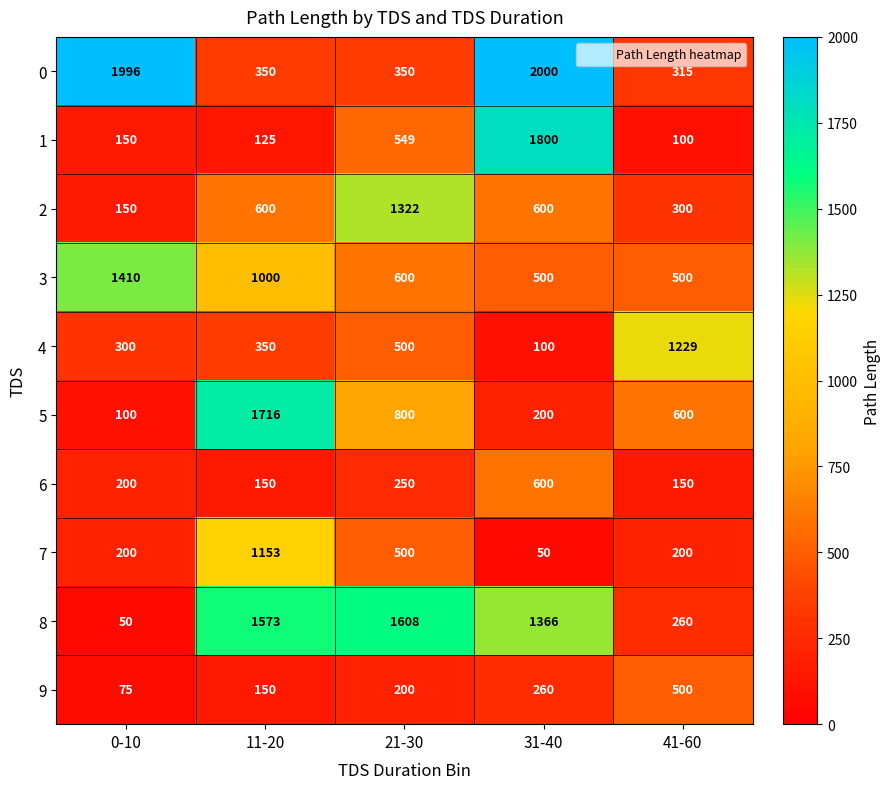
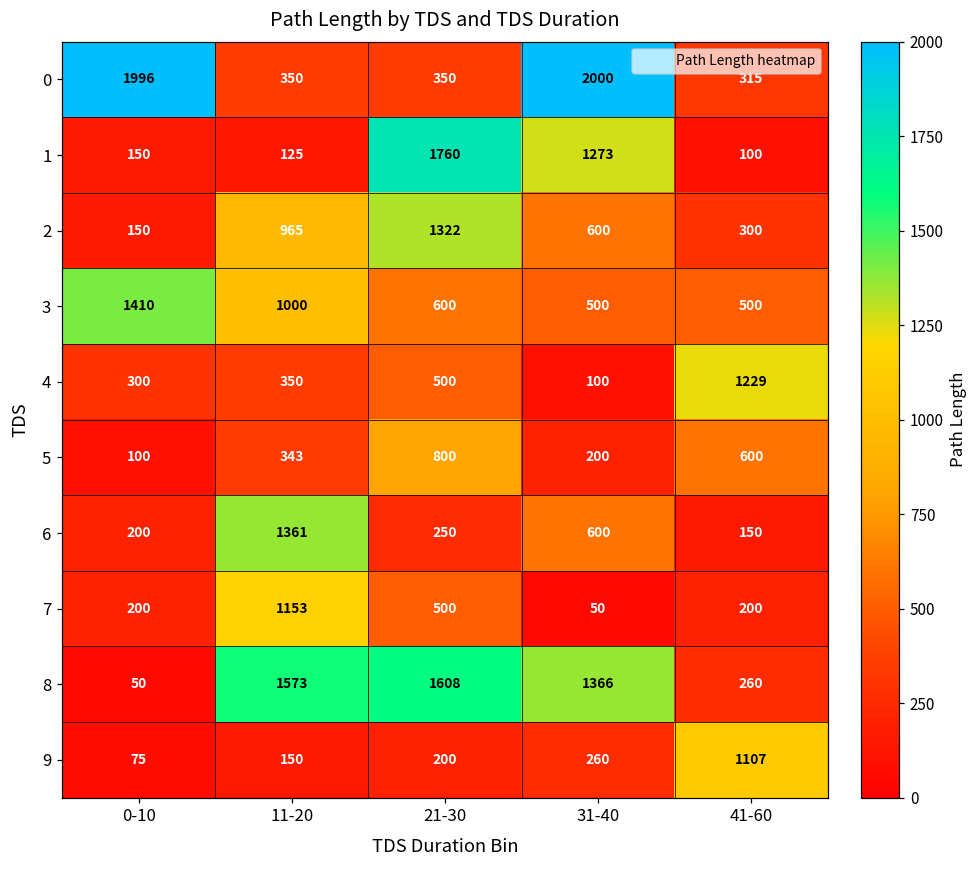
  {
    "0": {
      "0-10": 1996,
      "11-20": 350,
      "21-30": 350,
      "31-40": 2000
    },
    "1": {
      "0-10": 150,
      "11-20": 125,
-     "21-30": 549,
-     "31-40": 1800,
+     "21-30": 1760,
+     "31-40": 1273,
      "41-60": 100
    },
    "2": {
      "0-10": 150,
-     "11-20": 600,
+     "11-20": 965,
      "21-30": 1322,
      "31-40": 600,
      "41-60": 300
    },
    "3": {
      "0-10": 1410,
      "11-20": 1000,
      "21-30": 600,
      "31-40": 500,
      "41-60": 500
    },
    "4": {
      "0-10": 300,
      "11-20": 350,
      "21-30": 500,
      "31-40": 100,
      "41-60": 1229
    },
    "5": {
      "0-10": 100,
-     "11-20": 1716,
+     "11-20": 343,
      "21-30": 800,
      "31-40": 200,
      "41-60": 600
    },
    "6": {
      "0-10": 200,
-     "11-20": 150,
+     "11-20": 1361,
      "21-30": 250,
      "31-40": 600,
      "41-60": 150
    },
    "7": {
      "0-10": 200,
      "11-20": 1153,
      "21-30": 500,
      "31-40": 50,
      "41-60": 200
    },
    "8": {
      "0-10": 50,
      "11-20": 1573,
      "21-30": 1608,
      "31-40": 1366,
      "41-60": 260
    },
    "9": {
      "0-10": 75,
      "11-20": 150,
      "21-30": 200,
      "31-40": 260,
-     "41-60": 500
+     "41-60": 1107
    }
  }
